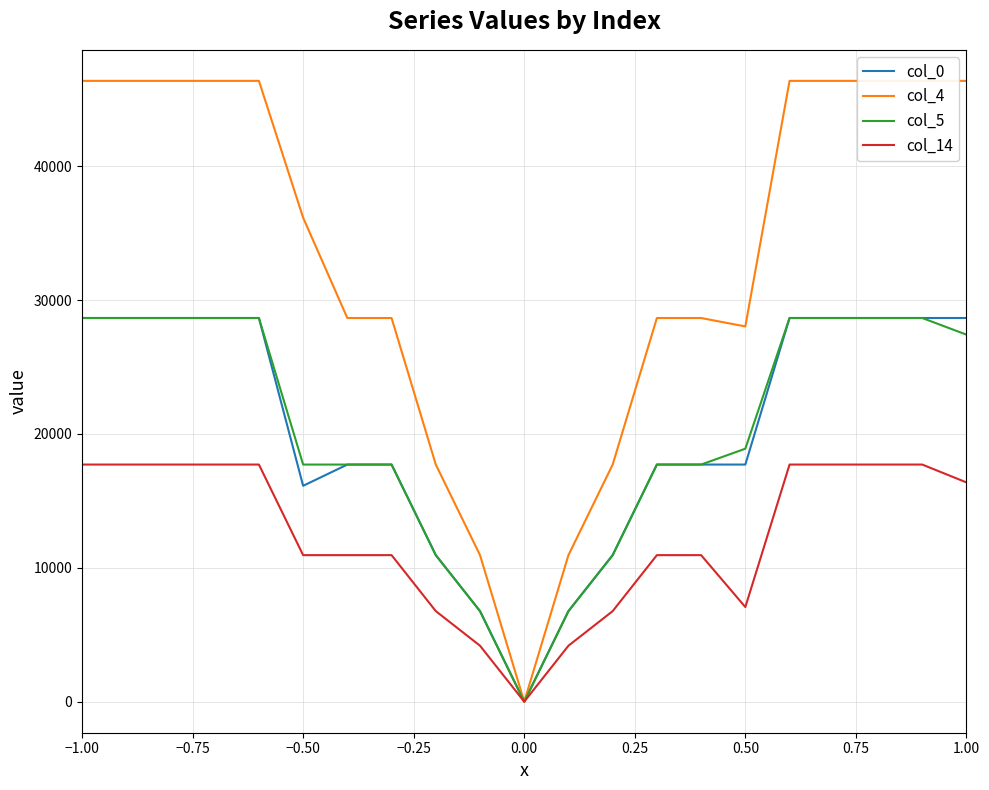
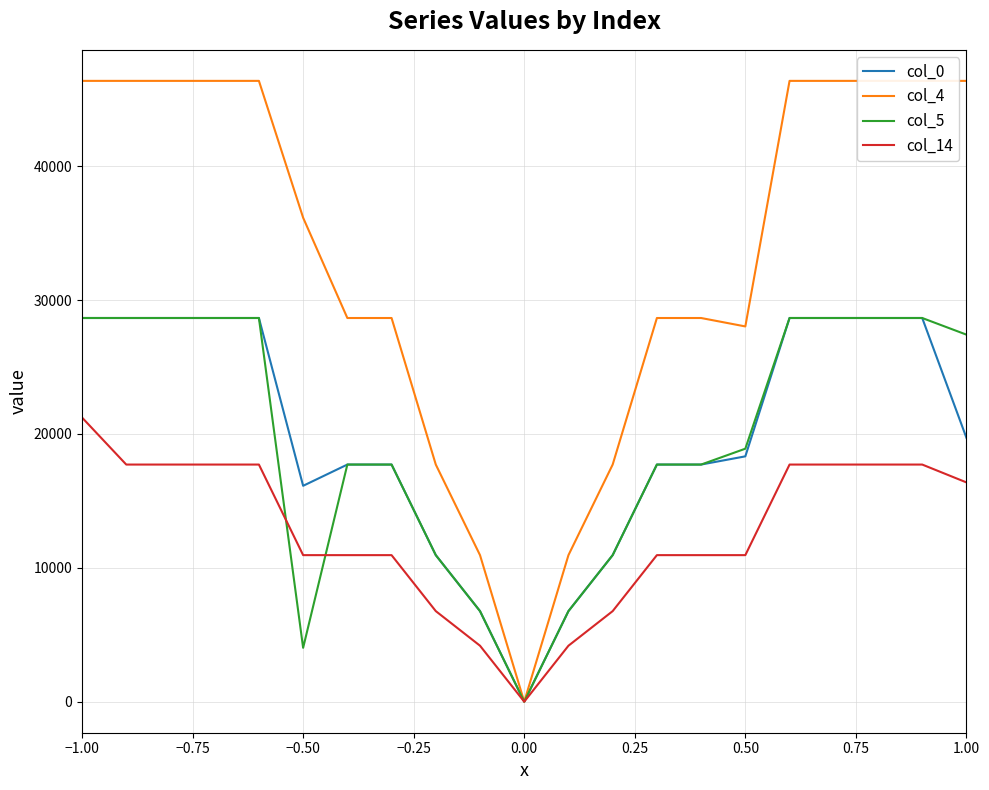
  {
    "col_0": {
      "−0.50": 16100,
-     "0.50": 17700,
-     "1.00": 28700
+     "0.50": 18300,
+     "1.00": 19700
    },
    "col_4": {
      "−1.00": 46400,
      "−0.50": 36100,
      "0.50": 28000,
      "1.00": 46400
    },
    "col_5": {
-     "−0.50": 17700,
+     "−0.50": 4000,
      "0.50": 18900,
      "1.00": 27400
    },
    "col_14": {
-     "−1.00": 17700,
+     "−1.00": 21200,
      "−0.50": 10900,
-     "0.50": 7100,
+     "0.50": 10900,
      "1.00": 16400
    }
  }
